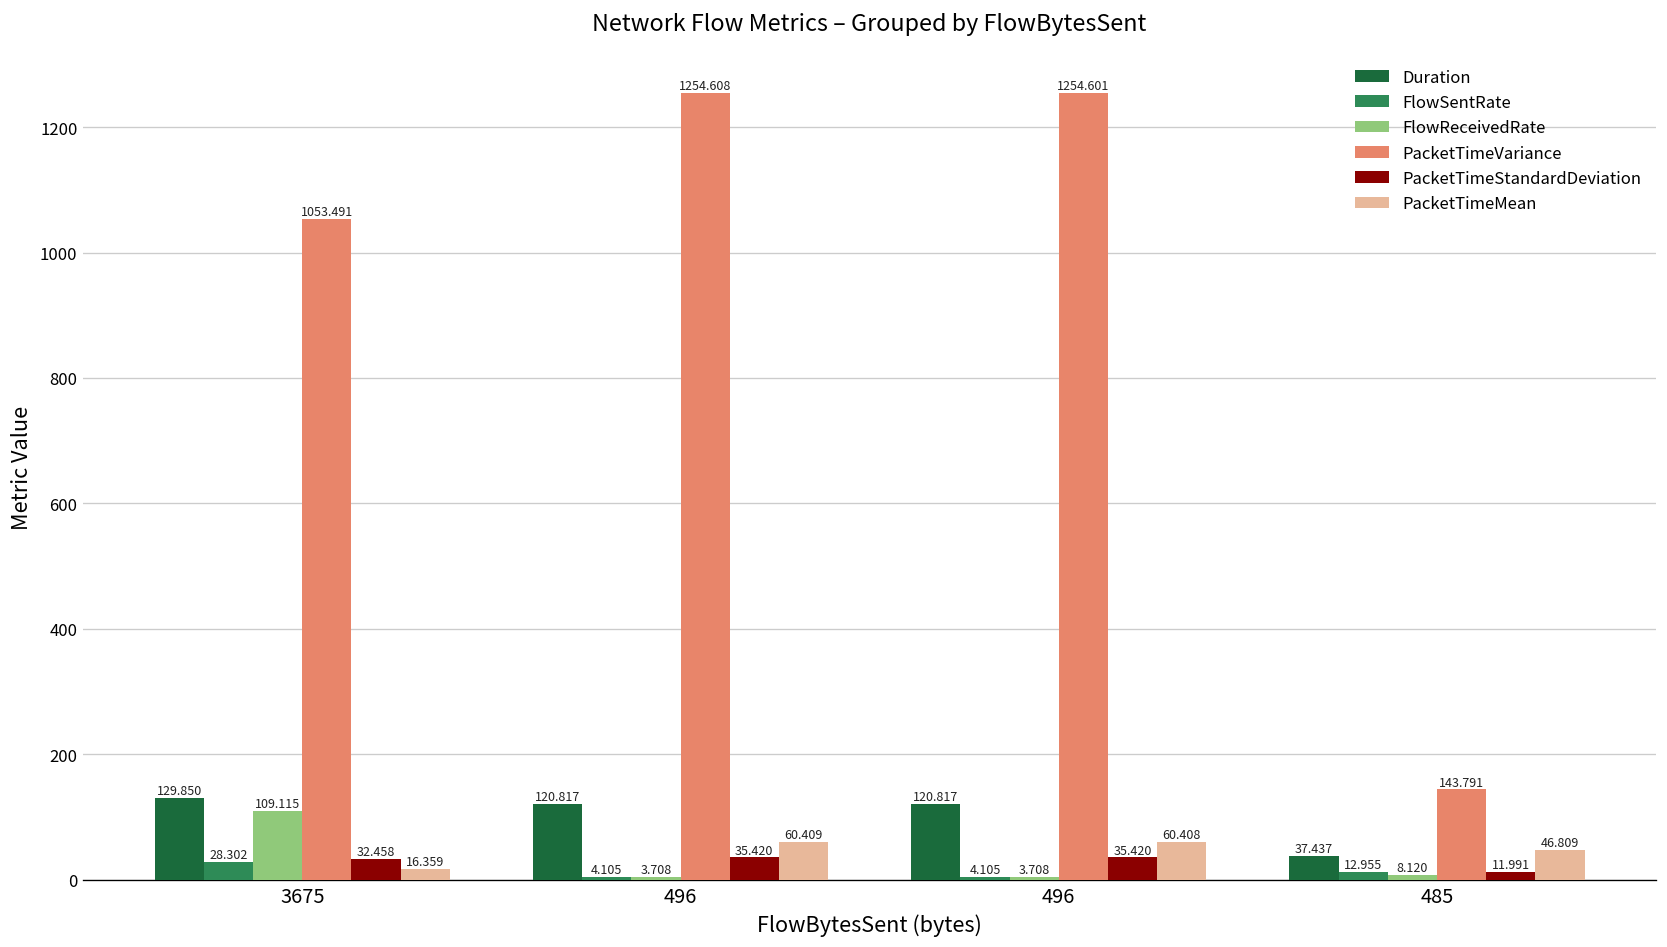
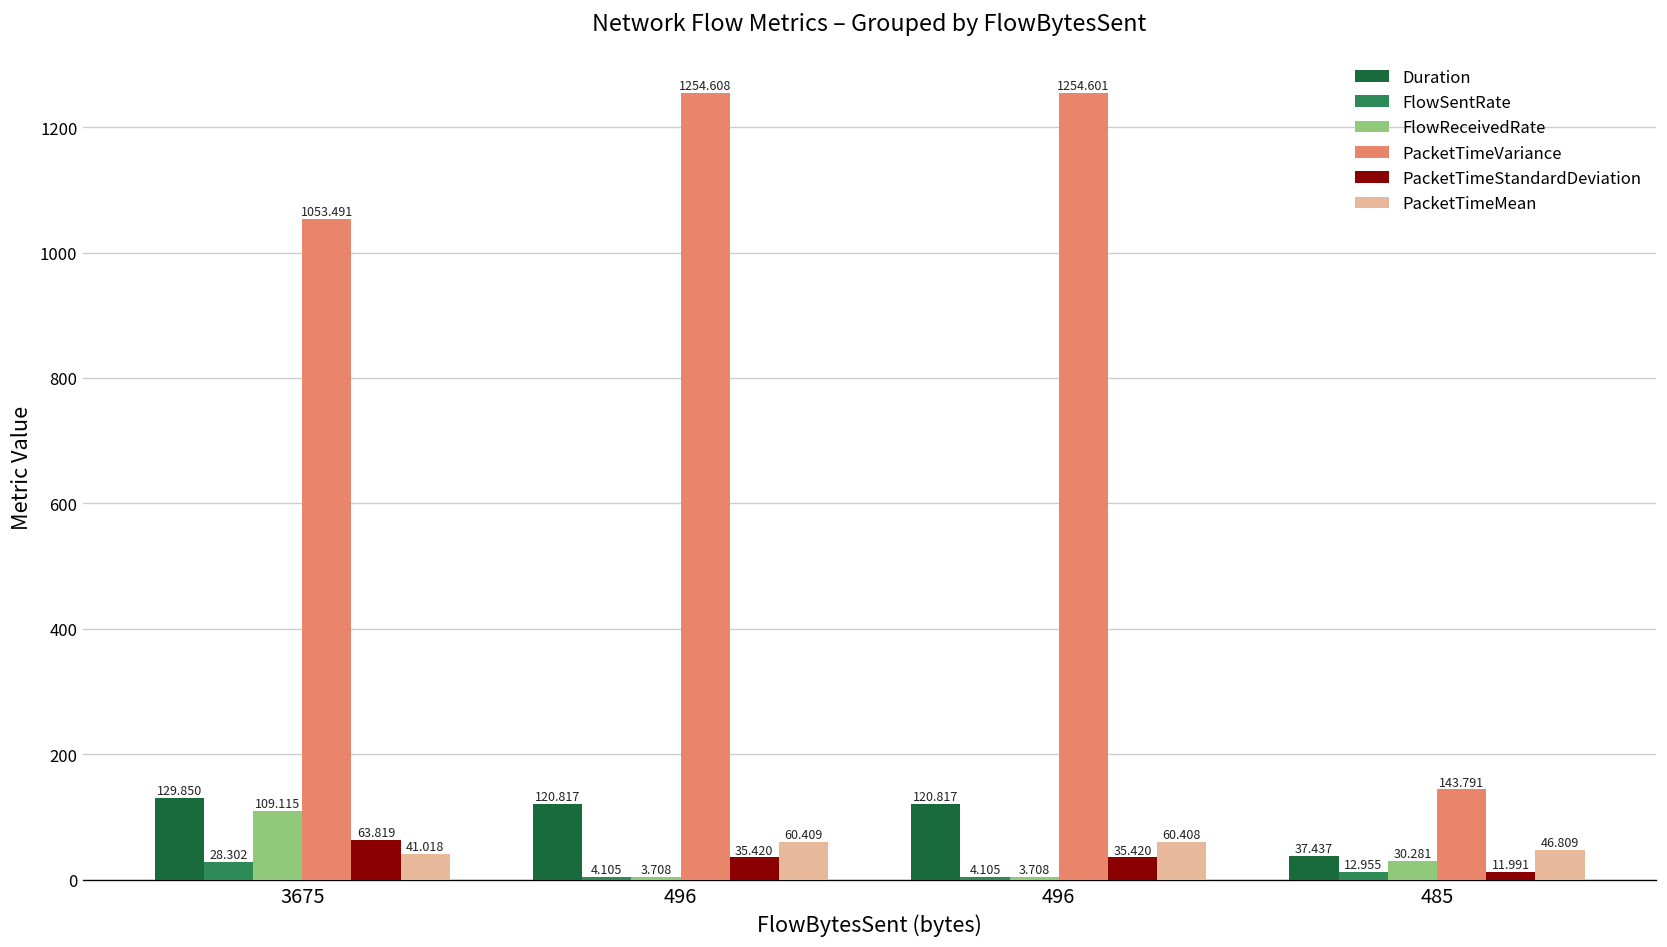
  {
    "FlowReceivedRate": {
      "3675": 109.115,
-     "485": 8.120
+     "485": 30.281
    },
    "PacketTimeVariance": {
      "3675": 1053.491,
      "485": 143.791
    },
    "PacketTimeStandardDeviation": {
-     "3675": 32.458,
+     "3675": 63.819,
      "485": 11.991
    },
    "PacketTimeMean": {
-     "3675": 16.359,
+     "3675": 41.018,
      "485": 46.809
    }
  }
